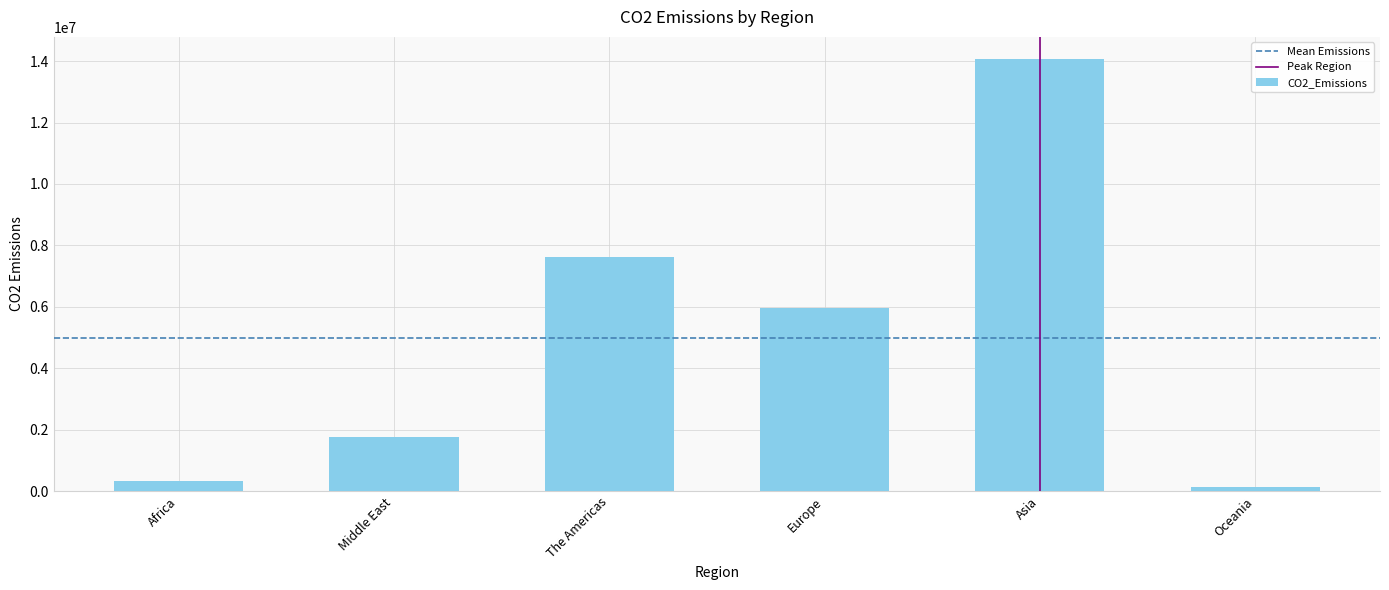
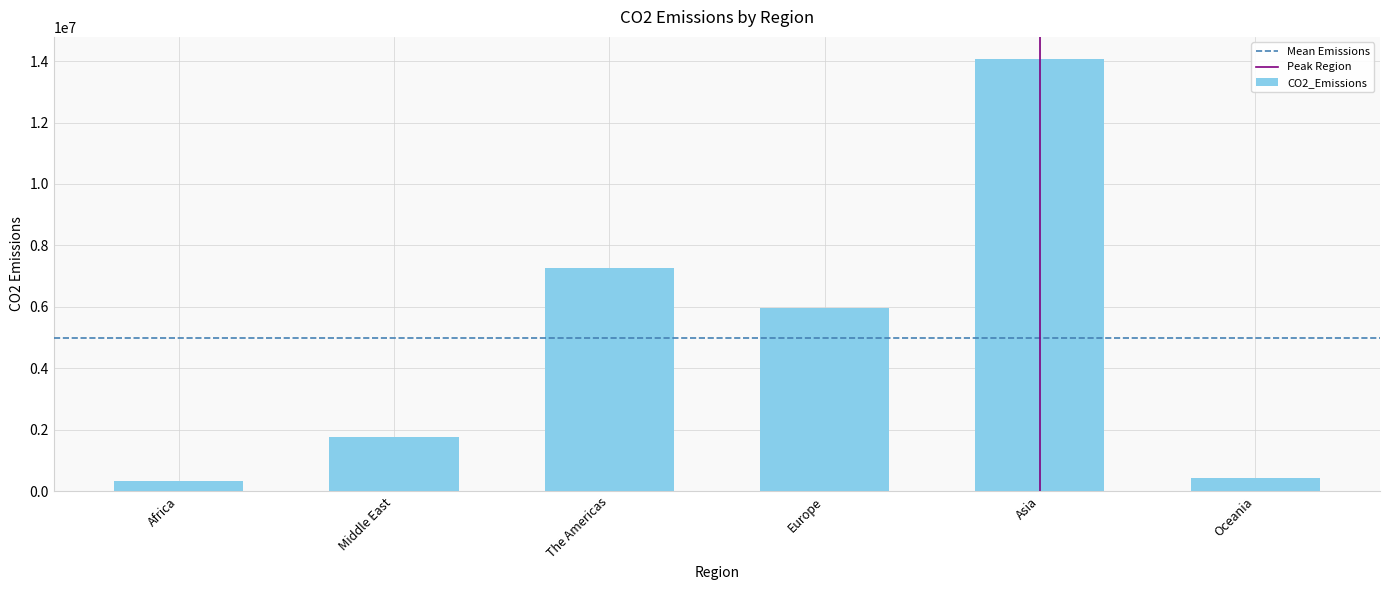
  {
    "Africa": 300000,
    "Middle East": 1800000,
-   "The Americas": 7600000,
+   "The Americas": 7300000,
    "Europe": 6000000,
    "Asia": 14100000,
-   "Oceania": 100000
+   "Oceania": 400000
  }
